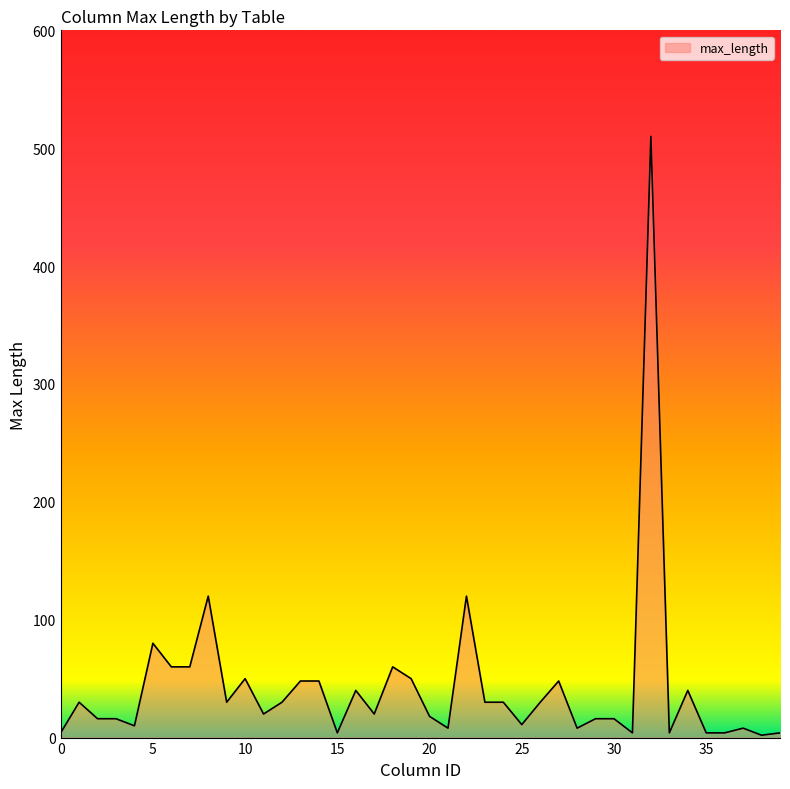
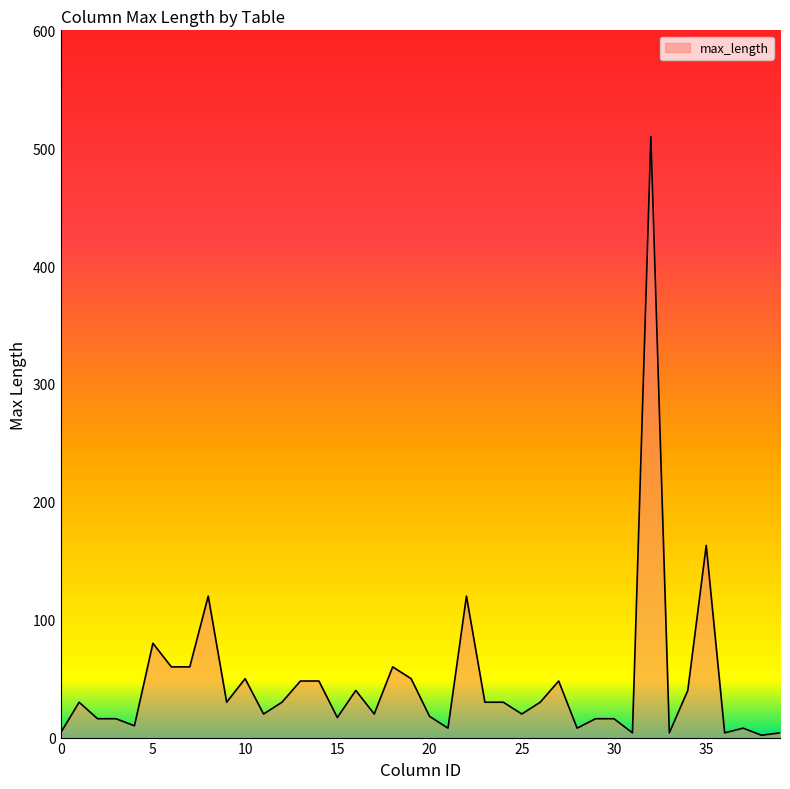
  {
    "0": 4,
    "5": 80,
    "10": 50,
-   "15": 4,
+   "15": 17,
    "20": 18,
-   "25": 11,
+   "25": 20,
    "30": 16,
-   "35": 4
+   "35": 163
  }
